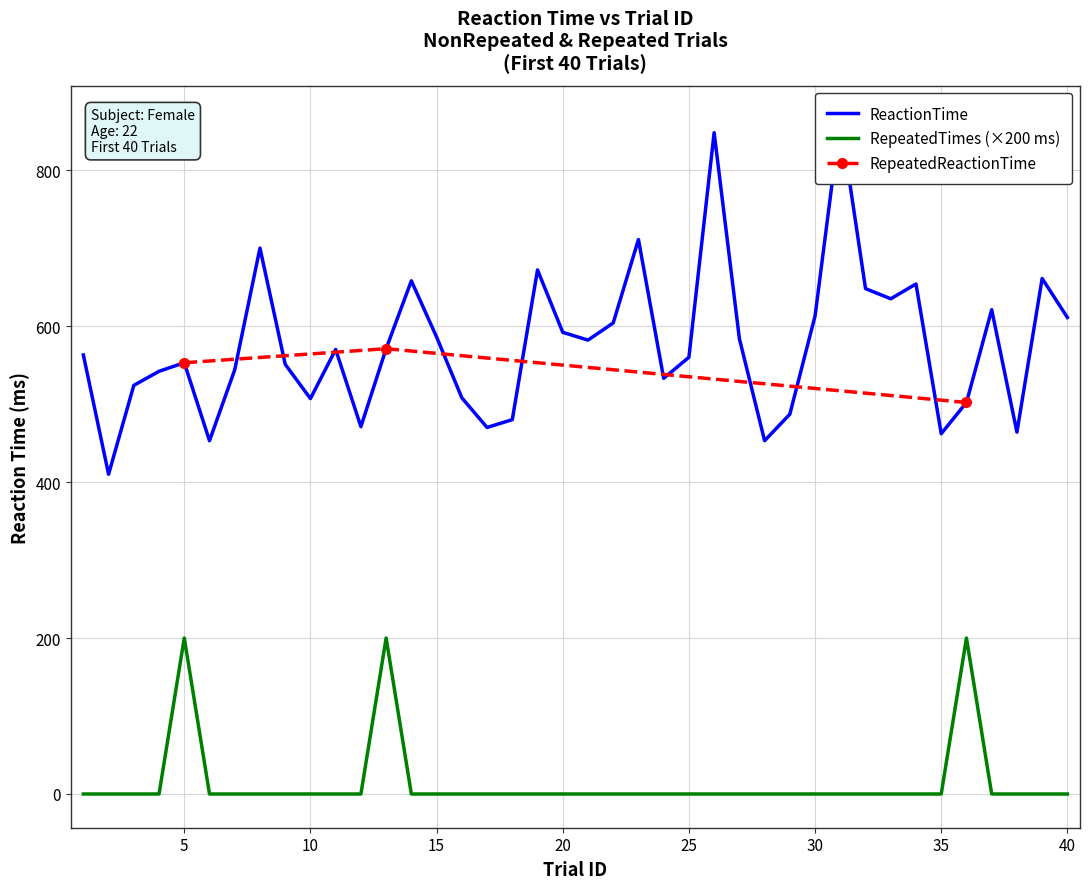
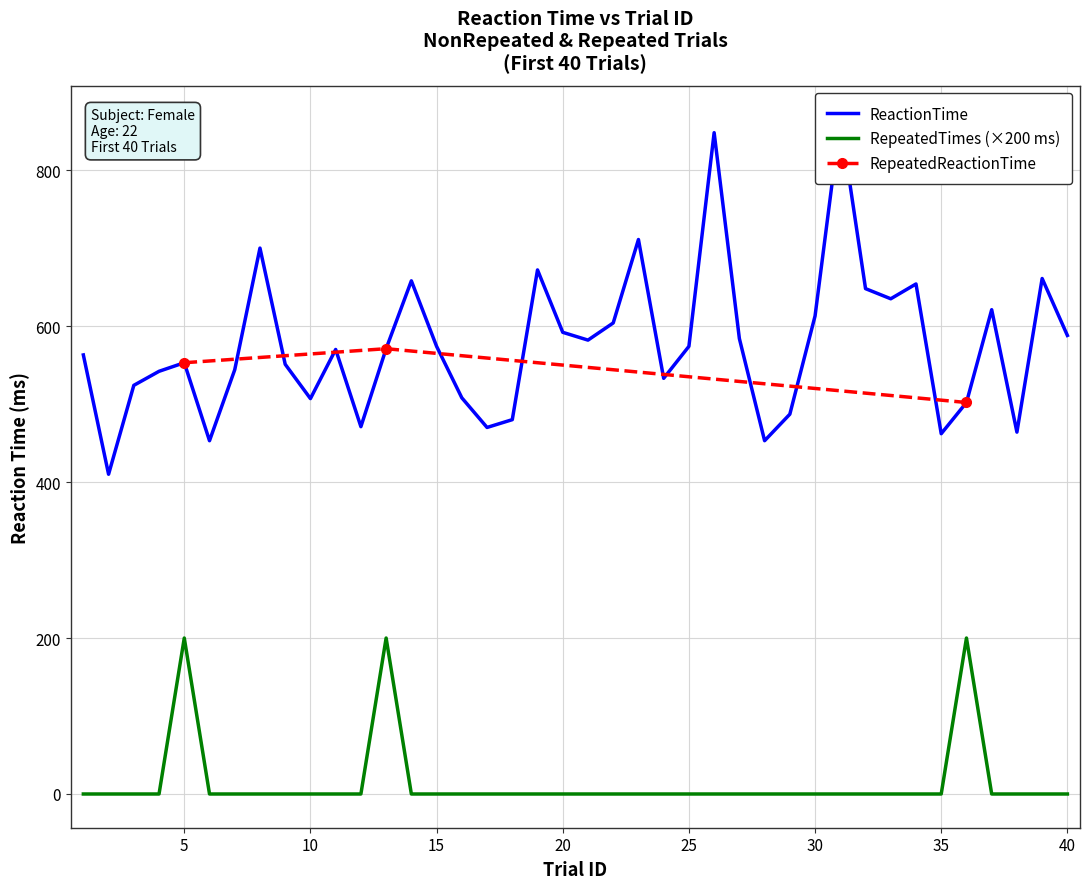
  {
    "ReactionTime": {
      "10": 510,
-     "15": 590,
+     "15": 570,
      "20": 590,
-     "25": 560,
+     "25": 570,
      "30": 610,
      "35": 460,
-     "40": 610
+     "40": 590
    },
    "RepeatedTimes (×200 ms)": {
      "5": 200,
      "10": 0,
      "15": 0,
      "20": 0,
      "25": 0,
      "30": 0,
      "35": 0,
      "40": 0
    }
  }
